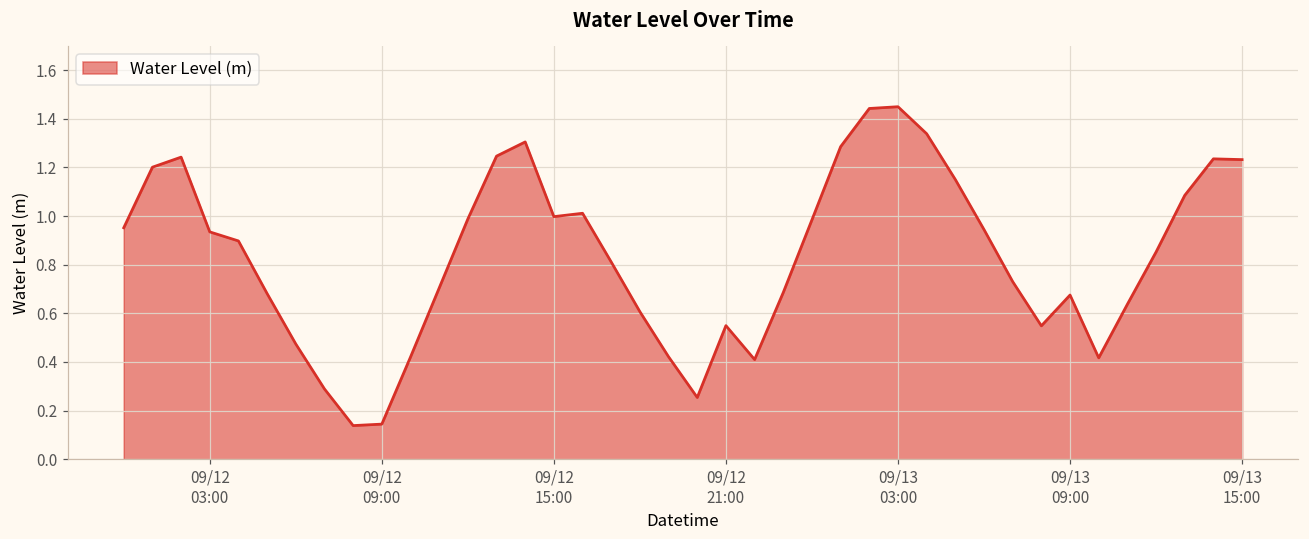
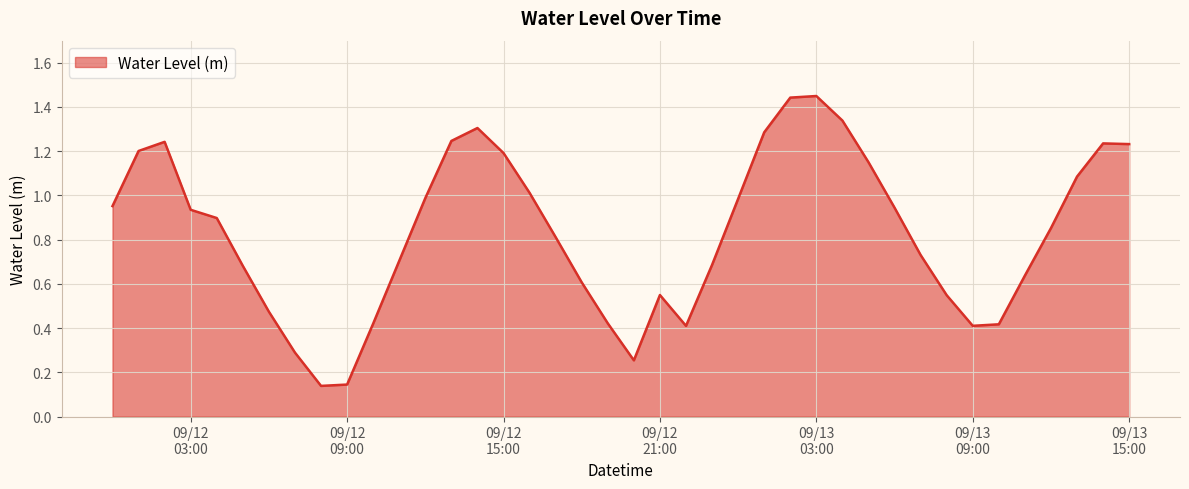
  {
    "09/12 03:00": 0.94,
    "09/12 09:00": 0.14,
-   "09/12 15:00": 1.00,
+   "09/12 15:00": 1.19,
    "09/12 21:00": 0.55,
    "09/13 03:00": 1.45,
-   "09/13 09:00": 0.68,
+   "09/13 09:00": 0.41,
    "09/13 15:00": 1.23
  }
